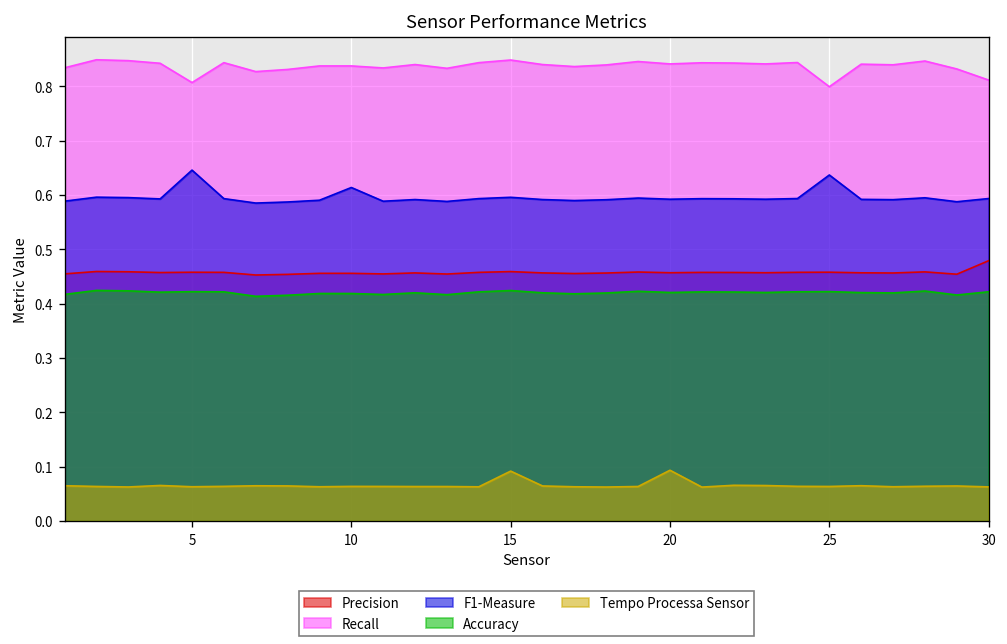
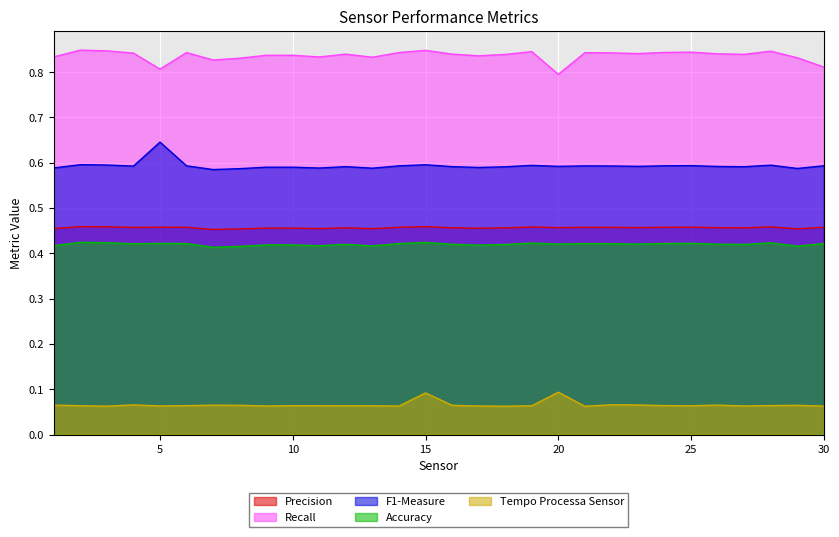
  {
    "Precision": {
      "5": 0.46,
      "10": 0.46,
      "15": 0.46,
      "20": 0.46,
      "25": 0.46,
-     "30": 0.48
+     "30": 0.46
    },
    "Recall": {
      "5": 0.81,
      "10": 0.84,
      "15": 0.85,
-     "20": 0.84,
-     "25": 0.80,
+     "20": 0.80,
+     "25": 0.84,
      "30": 0.81
    },
    "F1-Measure": {
      "5": 0.65,
-     "10": 0.61,
+     "10": 0.59,
      "15": 0.60,
      "20": 0.59,
-     "25": 0.64,
+     "25": 0.59,
      "30": 0.59
    },
    "Accuracy": {
      "5": 0.42,
      "10": 0.42,
      "15": 0.42,
      "20": 0.42,
      "25": 0.42,
      "30": 0.42
    },
    "Tempo Processa Sensor": {
      "5": 0.06,
      "10": 0.06,
      "15": 0.09,
      "20": 0.09,
      "25": 0.06,
      "30": 0.06
    }
  }
